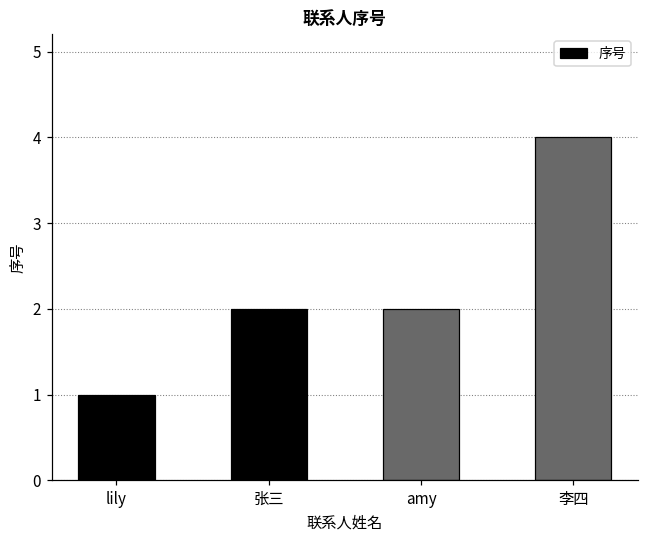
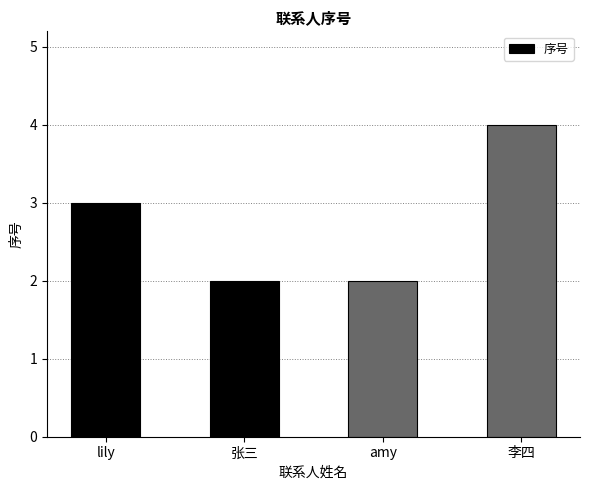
  {
-   "lily": 1,
+   "lily": 3,
    "张三": 2,
    "amy": 2,
    "李四": 4
  }
